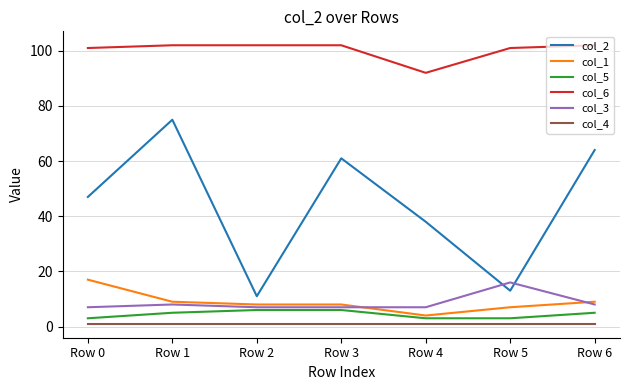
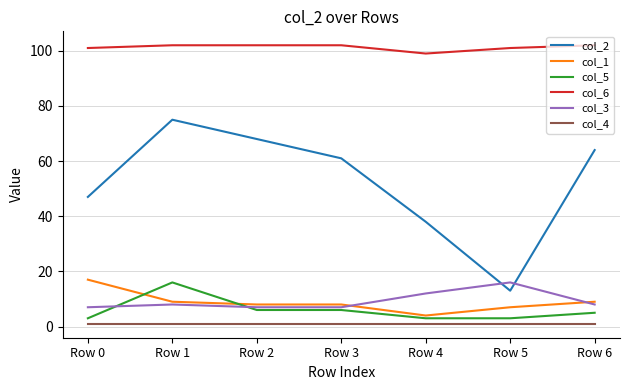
  {
    "col_2": {
      "Row 0": 47,
      "Row 1": 75,
-     "Row 2": 11,
+     "Row 2": 68,
      "Row 3": 61,
      "Row 4": 38,
      "Row 5": 13,
      "Row 6": 64
    },
    "col_1": {
      "Row 0": 17,
      "Row 1": 9,
      "Row 2": 8,
      "Row 3": 8,
      "Row 4": 4,
      "Row 5": 7,
      "Row 6": 9
    },
    "col_5": {
      "Row 0": 3,
-     "Row 1": 5,
+     "Row 1": 16,
      "Row 2": 6,
      "Row 3": 6,
      "Row 4": 3,
      "Row 5": 3,
      "Row 6": 5
    },
    "col_6": {
      "Row 0": 101,
      "Row 1": 102,
      "Row 2": 102,
      "Row 3": 102,
-     "Row 4": 92,
+     "Row 4": 99,
      "Row 5": 101
    },
    "col_3": {
      "Row 0": 7,
      "Row 1": 8,
      "Row 2": 7,
      "Row 3": 7,
-     "Row 4": 7,
+     "Row 4": 12,
      "Row 5": 16,
      "Row 6": 8
    },
    "col_4": {
      "Row 0": 1,
      "Row 1": 1,
      "Row 2": 1,
      "Row 3": 1,
      "Row 4": 1,
      "Row 5": 1,
      "Row 6": 1
    }
  }
